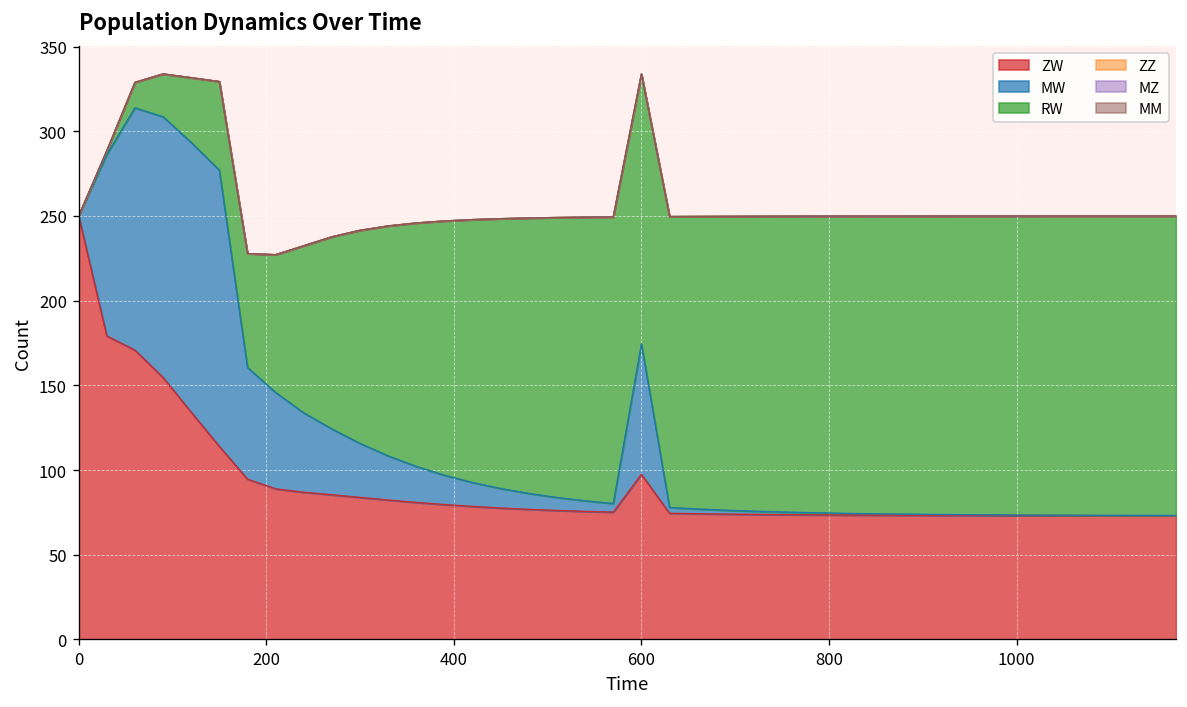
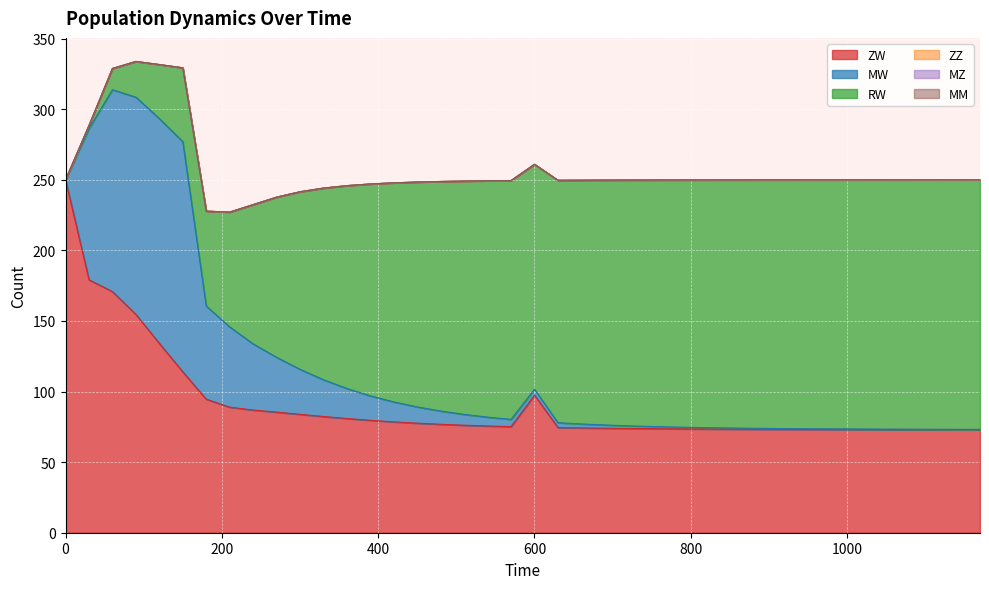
  {
    "ZW": {
      "600": 97
    },
    "MW": {
-     "600": 77
+     "600": 4
    }
  }
